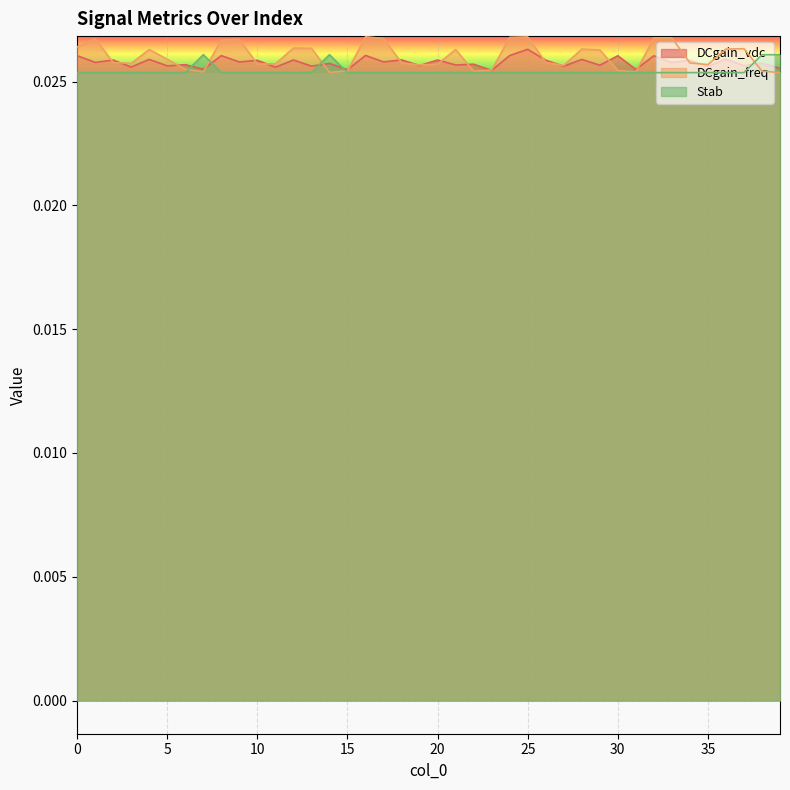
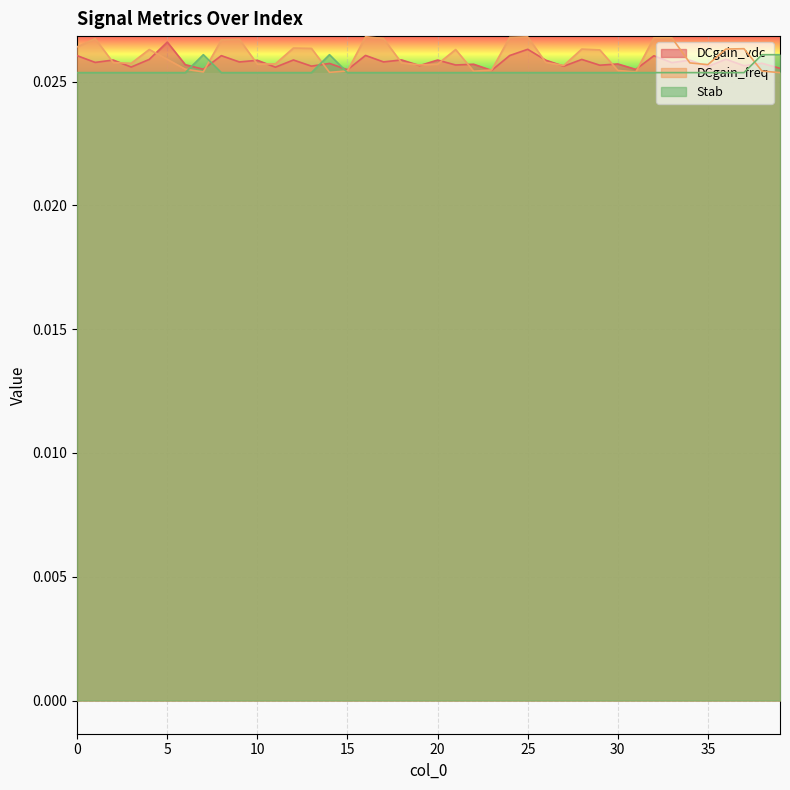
  {
    "DCgain_vdc": {
      "0": 0.0260,
-     "5": 0.0256,
+     "5": 0.0266,
      "10": 0.0259,
      "20": 0.0259,
      "25": 0.0263,
-     "30": 0.0260
+     "30": 0.0257
    },
    "DCgain_freq": {
      "0": 0.0264,
      "5": 0.0259,
      "10": 0.0257,
      "20": 0.0257,
      "25": 0.0268
    },
    "Stab": {
      "0": 0.0254,
      "5": 0.0254,
      "10": 0.0254,
      "20": 0.0254,
      "25": 0.0254
    }
  }
